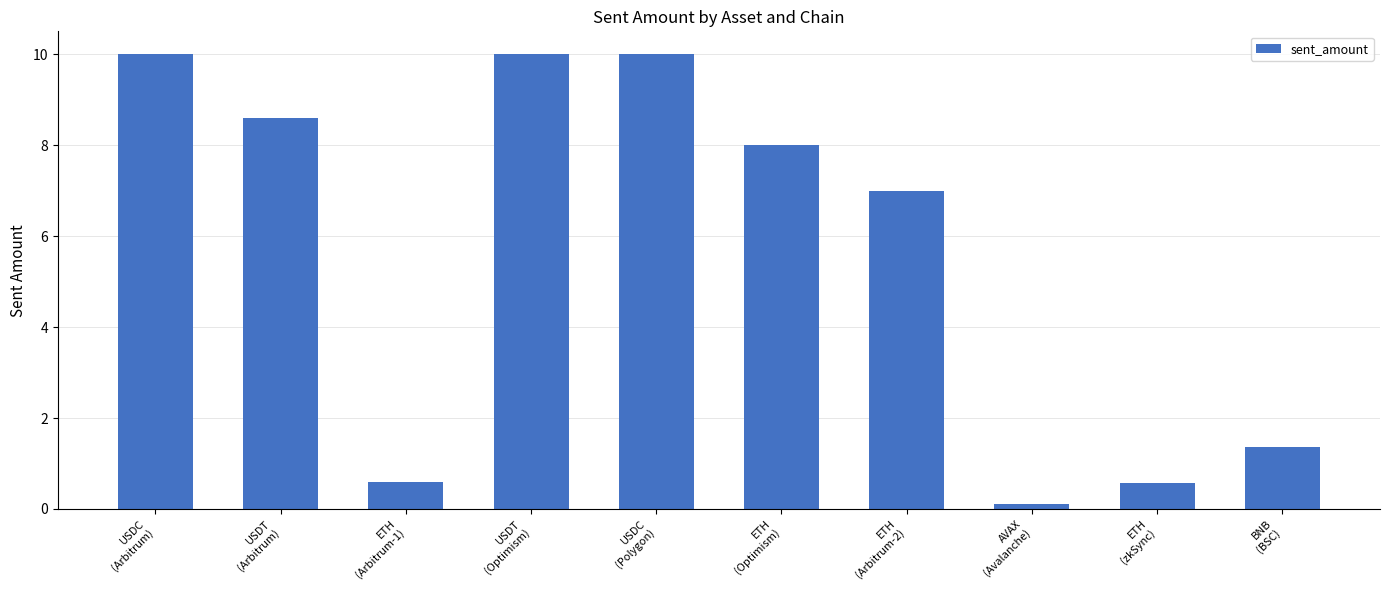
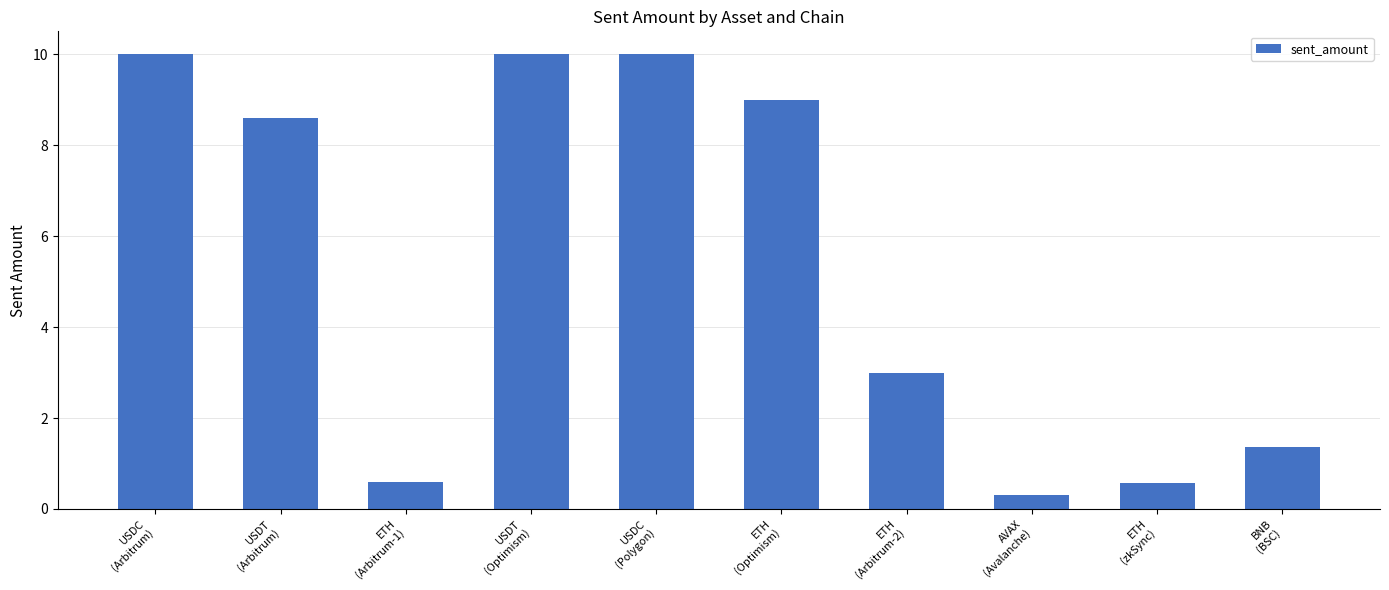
  {
    "USDC (Arbitrum)": 10.0,
    "USDT (Arbitrum)": 8.6,
    "ETH (Arbitrum-1)": 0.6,
    "USDT (Optimism)": 10.0,
    "USDC (Polygon)": 10.0,
-   "ETH (Optimism)": 8,
-   "ETH (Arbitrum-2)": 7,
-   "AVAX (Avalanche)": 0.1,
+   "ETH (Optimism)": 9,
+   "ETH (Arbitrum-2)": 3,
+   "AVAX (Avalanche)": 0.3,
    "ETH (zkSync)": 0.6,
    "BNB (BSC)": 1.4
  }
